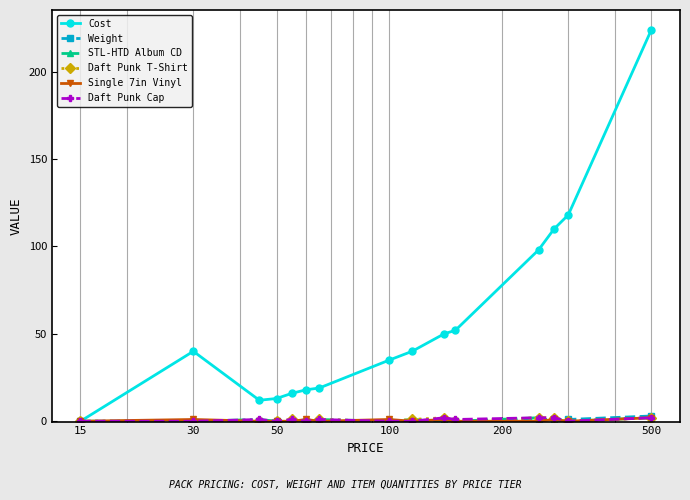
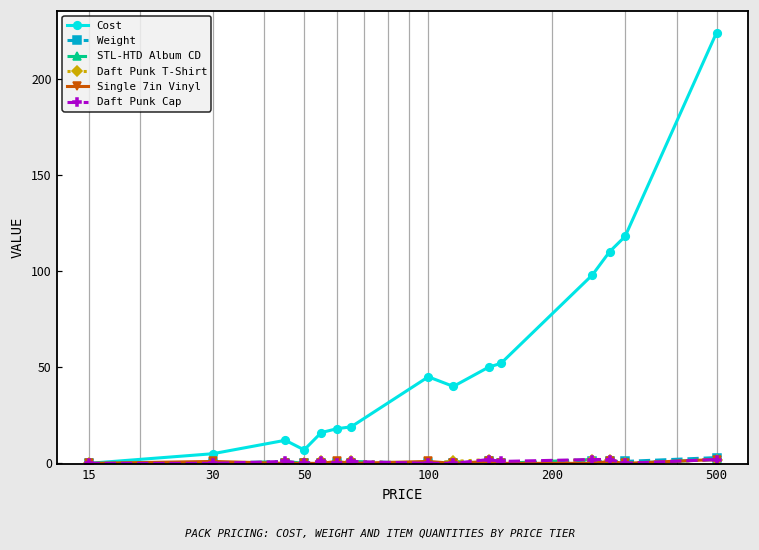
  {
    "Cost": {
-     "30": 40,
-     "50": 13,
-     "100": 35,
+     "30": 5,
+     "50": 7,
+     "100": 45,
      "500": 224
    }
  }
